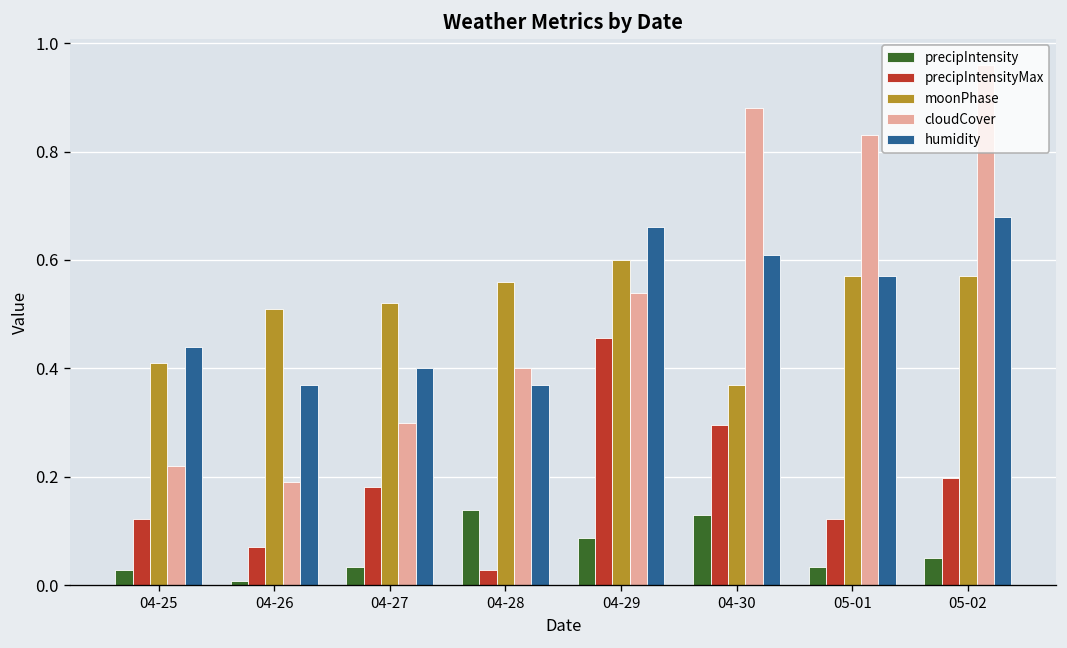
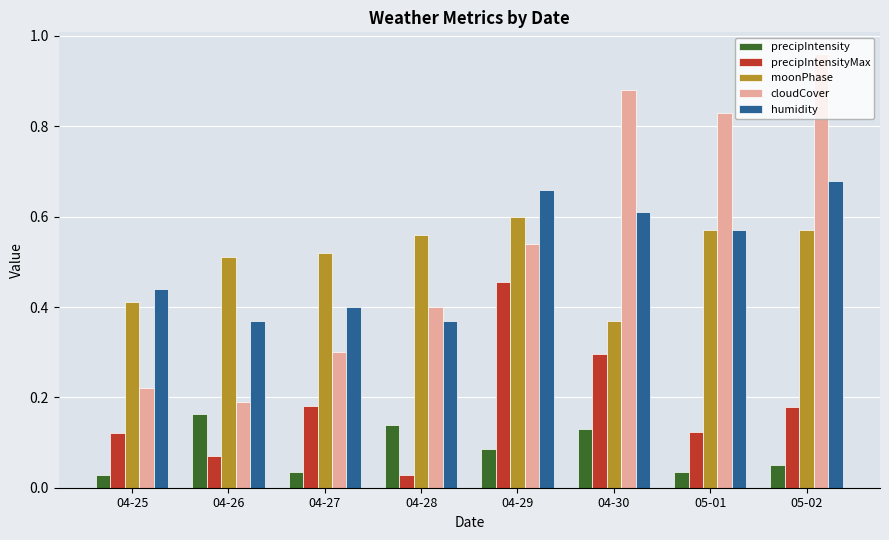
  {
    "precipIntensity": {
      "04-25": 0.03,
-     "04-26": 0.01,
+     "04-26": 0.16,
      "04-27": 0.03,
      "04-28": 0.14,
      "04-29": 0.09,
      "04-30": 0.13,
      "05-01": 0.03,
      "05-02": 0.05
    },
    "precipIntensityMax": {
      "04-25": 0.12,
      "04-26": 0.07,
      "04-27": 0.18,
      "04-28": 0.03,
      "04-29": 0.46,
      "04-30": 0.30,
      "05-01": 0.12,
-     "05-02": 0.20
+     "05-02": 0.18
    },
    "moonPhase": {
      "04-25": 0.41,
      "04-26": 0.51,
      "04-27": 0.52,
      "04-28": 0.56,
      "04-29": 0.60,
      "04-30": 0.37,
      "05-01": 0.57,
      "05-02": 0.57
    },
    "cloudCover": {
      "04-25": 0.22,
      "04-26": 0.19,
      "04-27": 0.30,
      "04-28": 0.40,
      "04-29": 0.54,
      "04-30": 0.88,
      "05-01": 0.83
    },
    "humidity": {
      "04-25": 0.44,
      "04-26": 0.37,
      "04-27": 0.40,
      "04-28": 0.37,
      "04-29": 0.66,
      "04-30": 0.61,
      "05-01": 0.57,
      "05-02": 0.68
    }
  }
